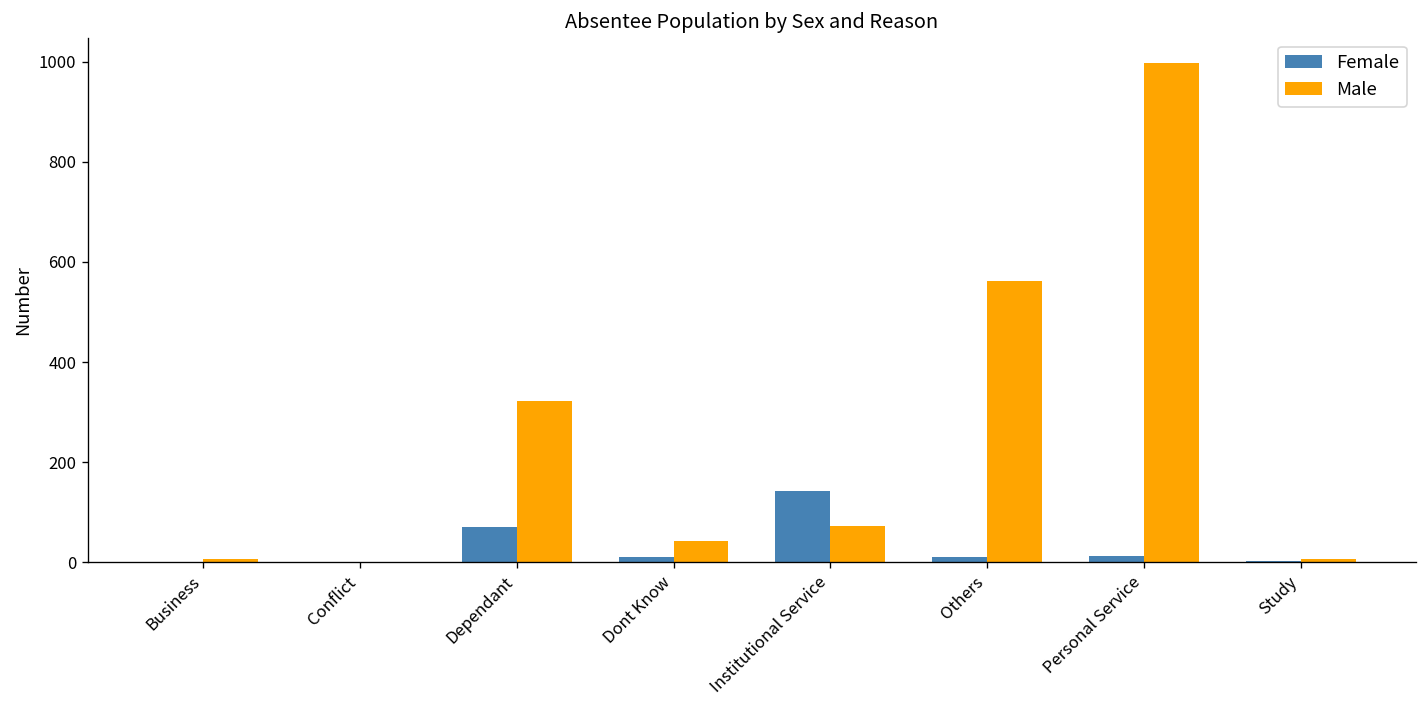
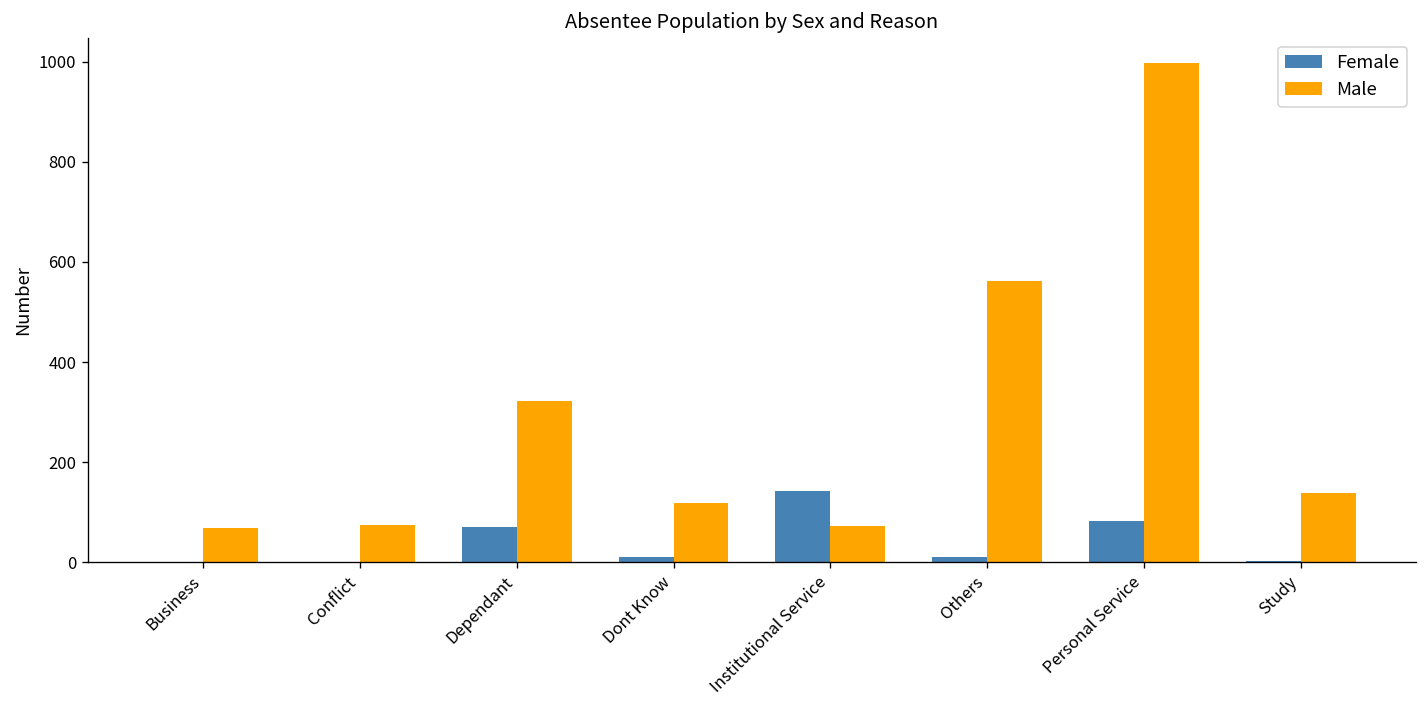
  {
    "Female": {
      "Conflict": 0,
      "Dependant": 70,
      "Dont Know": 10,
      "Institutional Service": 140,
      "Others": 10,
-     "Personal Service": 10
+     "Personal Service": 80
    },
    "Male": {
-     "Business": 10,
-     "Conflict": 0,
+     "Business": 70,
+     "Conflict": 80,
      "Dependant": 320,
-     "Dont Know": 40,
+     "Dont Know": 120,
      "Institutional Service": 70,
      "Others": 560,
      "Personal Service": 1000,
-     "Study": 10
+     "Study": 140
    }
  }
